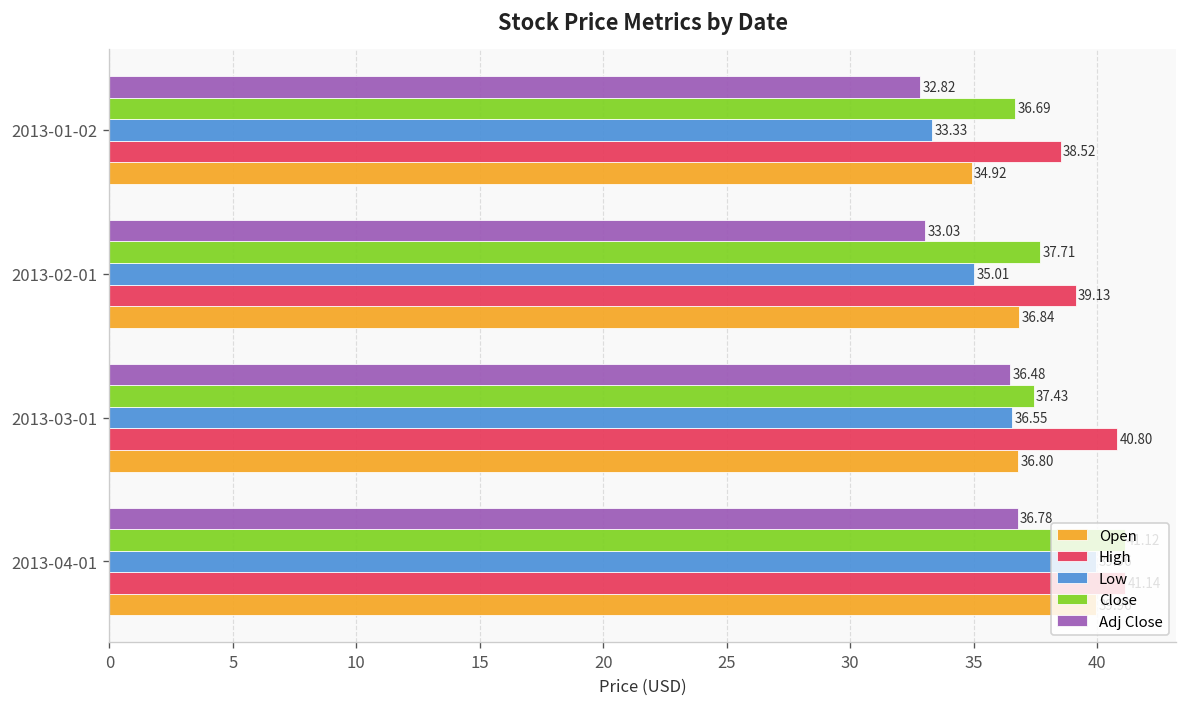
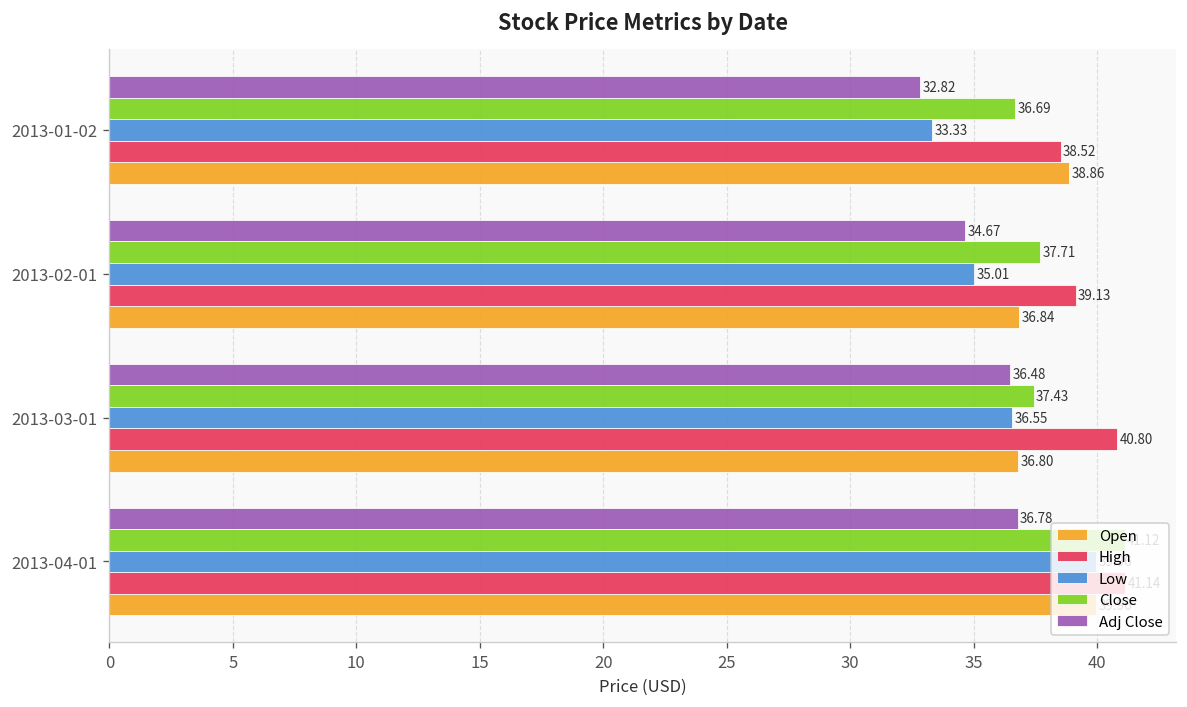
  {
    "Open": {
-     "2013-01-02": 34.92,
+     "2013-01-02": 38.86,
      "2013-02-01": 36.84,
      "2013-03-01": 36.80
    },
    "High": {
      "2013-01-02": 38.52,
      "2013-02-01": 39.13,
      "2013-03-01": 40.80
    },
    "Low": {
      "2013-01-02": 33.33,
      "2013-02-01": 35.01,
      "2013-03-01": 36.55
    },
    "Close": {
      "2013-01-02": 36.69,
      "2013-02-01": 37.71,
      "2013-03-01": 37.43
    },
    "Adj Close": {
      "2013-01-02": 32.82,
-     "2013-02-01": 33.03,
+     "2013-02-01": 34.67,
      "2013-03-01": 36.48
    }
  }
